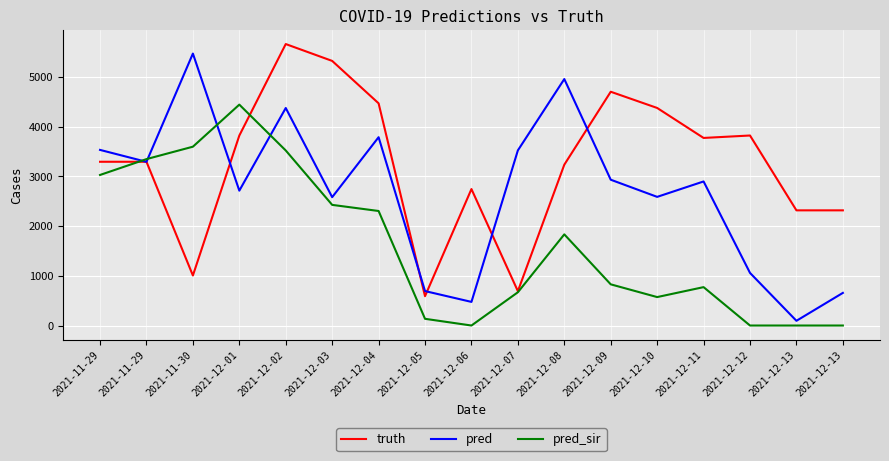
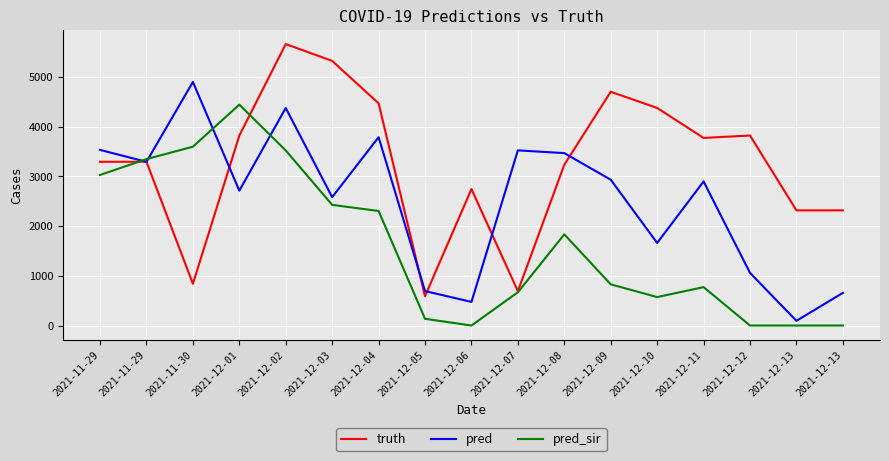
  {
    "truth": {
-     "2021-11-30": 1000,
+     "2021-11-30": 800,
      "2021-12-01": 3800,
      "2021-12-02": 5700,
      "2021-12-03": 5300,
      "2021-12-04": 4500,
      "2021-12-05": 600,
      "2021-12-06": 2700,
      "2021-12-08": 3200,
      "2021-12-09": 4700,
      "2021-12-10": 4400,
      "2021-12-11": 3800,
      "2021-12-12": 3800
    },
    "pred": {
-     "2021-11-30": 5500,
+     "2021-11-30": 4900,
      "2021-12-01": 2700,
      "2021-12-02": 4400,
      "2021-12-03": 2600,
      "2021-12-04": 3800,
      "2021-12-05": 700,
      "2021-12-06": 500,
      "2021-12-07": 3500,
-     "2021-12-08": 5000,
+     "2021-12-08": 3500,
      "2021-12-09": 2900,
-     "2021-12-10": 2600,
+     "2021-12-10": 1700,
      "2021-12-11": 2900,
      "2021-12-12": 1100
    },
    "pred_sir": {
      "2021-11-30": 3600,
      "2021-12-01": 4400,
      "2021-12-02": 3500,
      "2021-12-03": 2400,
      "2021-12-04": 2300,
      "2021-12-05": 100,
      "2021-12-06": 0,
      "2021-12-08": 1800,
      "2021-12-09": 800,
      "2021-12-10": 600,
      "2021-12-11": 800,
      "2021-12-12": 0
    }
  }
